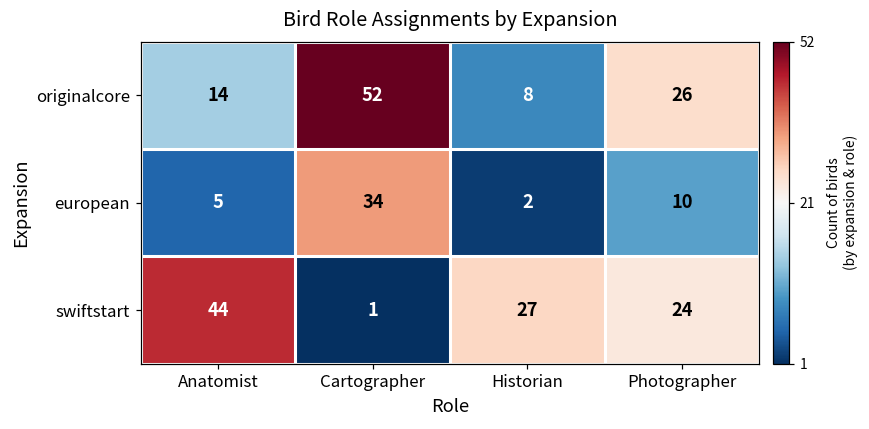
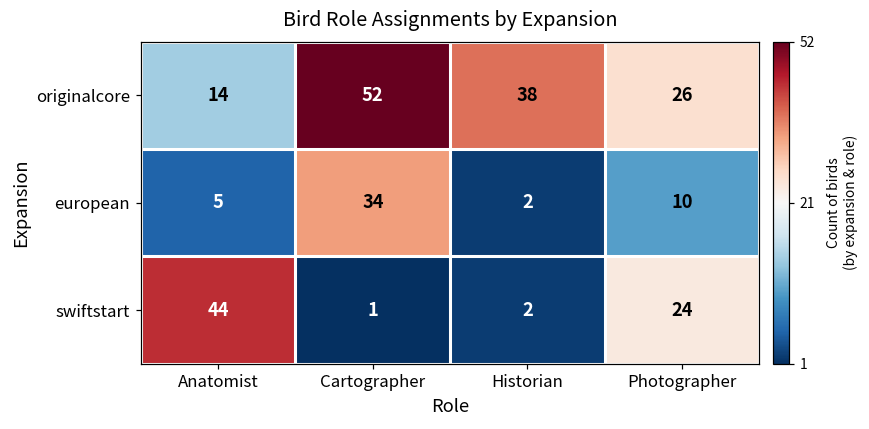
  {
    "originalcore": {
      "Anatomist": 14,
      "Cartographer": 52,
-     "Historian": 8,
+     "Historian": 38,
      "Photographer": 26
    },
    "european": {
      "Anatomist": 5,
      "Cartographer": 34,
      "Historian": 2,
      "Photographer": 10
    },
    "swiftstart": {
      "Anatomist": 44,
      "Cartographer": 1,
-     "Historian": 27,
+     "Historian": 2,
      "Photographer": 24
    }
  }
